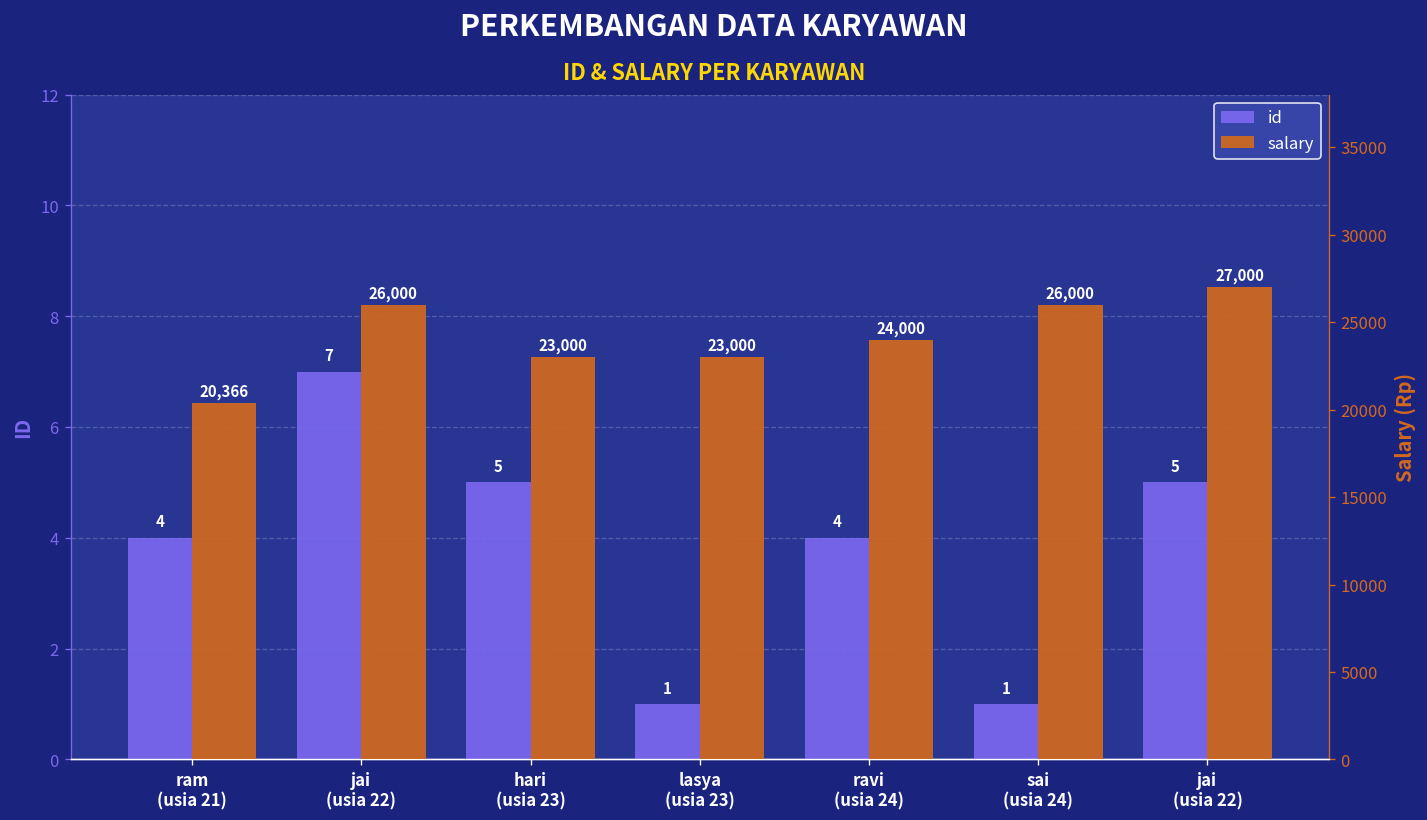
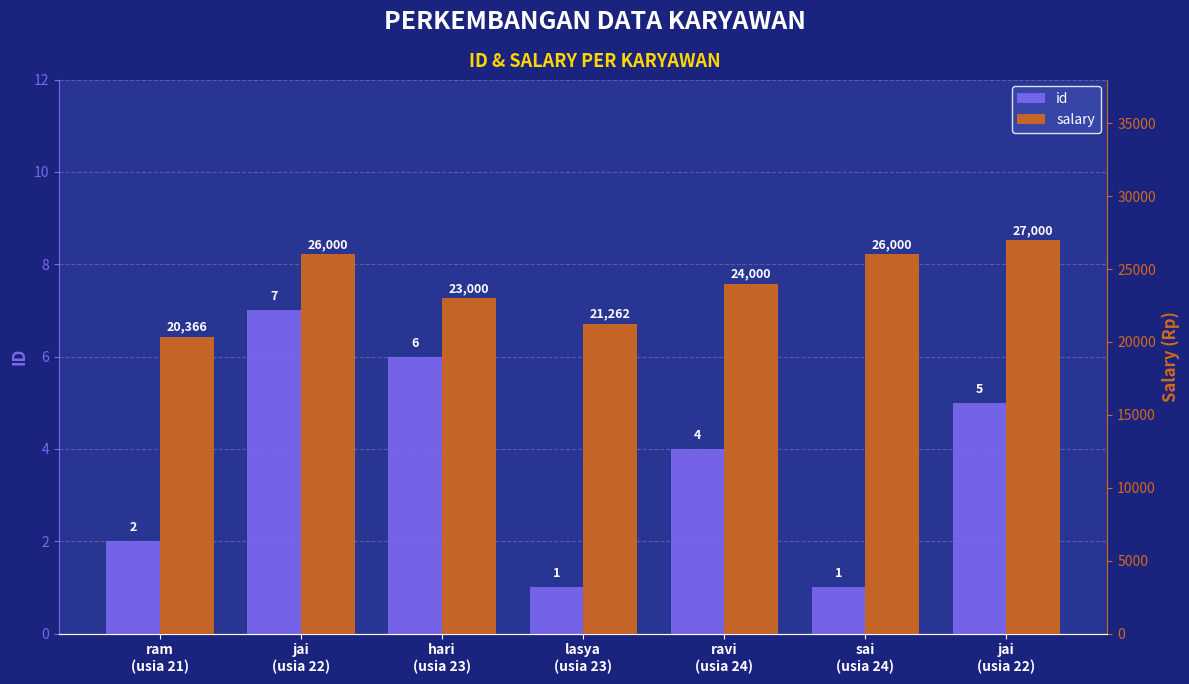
  {
    "id": {
-     "ram (usia 21)": "4",
-     "hari (usia 23)": "5",
+     "ram (usia 21)": "2",
+     "hari (usia 23)": "6",
      "lasya (usia 23)": "1",
      "ravi (usia 24)": "4",
      "sai (usia 24)": "1"
    },
    "salary": {
      "ram (usia 21)": "20,366",
      "hari (usia 23)": "23,000",
-     "lasya (usia 23)": "23,000",
+     "lasya (usia 23)": "21,262",
      "ravi (usia 24)": "24,000",
      "sai (usia 24)": "26,000"
    }
  }
